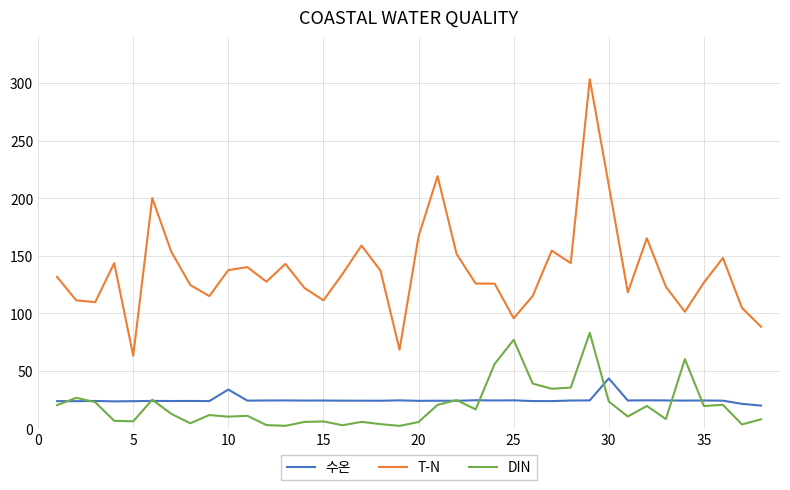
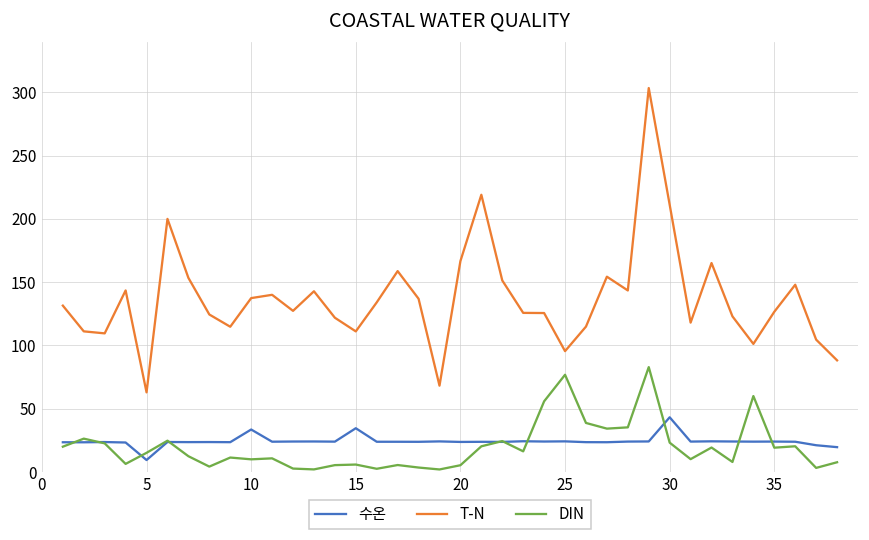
  {
    "수온": {
-     "5": 24,
+     "5": 10,
      "10": 34,
-     "15": 24,
+     "15": 35,
      "20": 24,
      "25": 24,
      "30": 43,
      "35": 24
    },
    "T-N": {
      "5": 63,
      "10": 137,
      "15": 111,
      "20": 167,
      "25": 96,
      "30": 211,
      "35": 127
    },
    "DIN": {
-     "5": 6,
+     "5": 15,
      "10": 10,
      "15": 6,
      "20": 5,
      "25": 77,
      "30": 23,
      "35": 19
    }
  }
